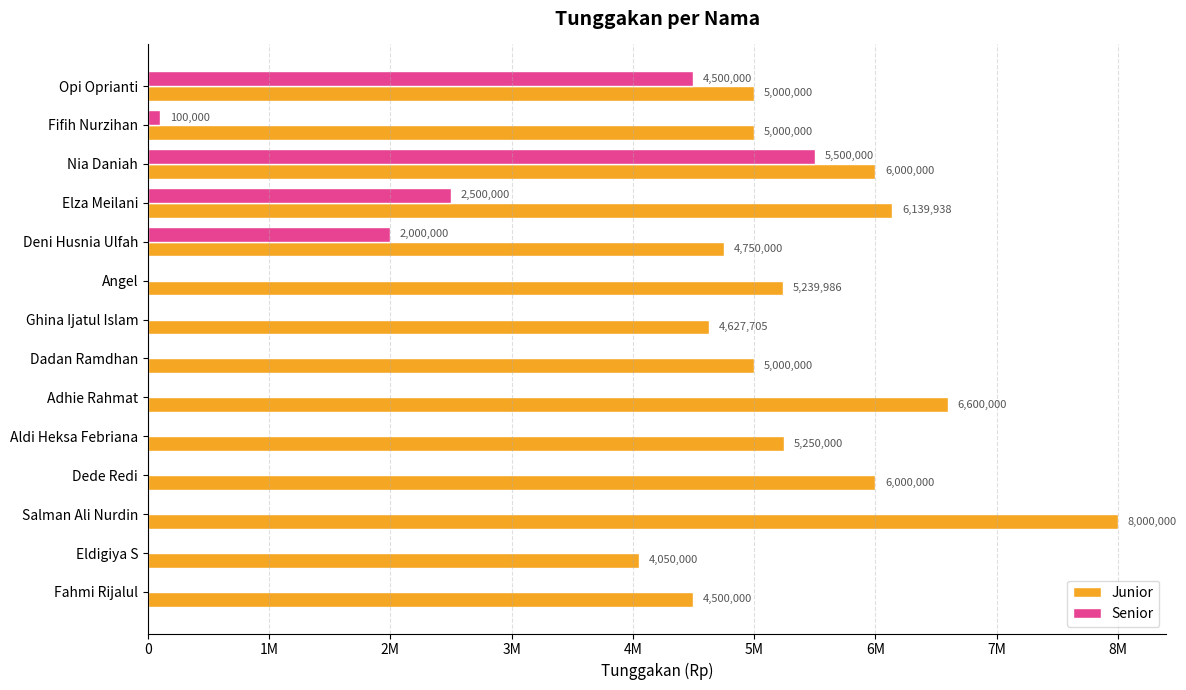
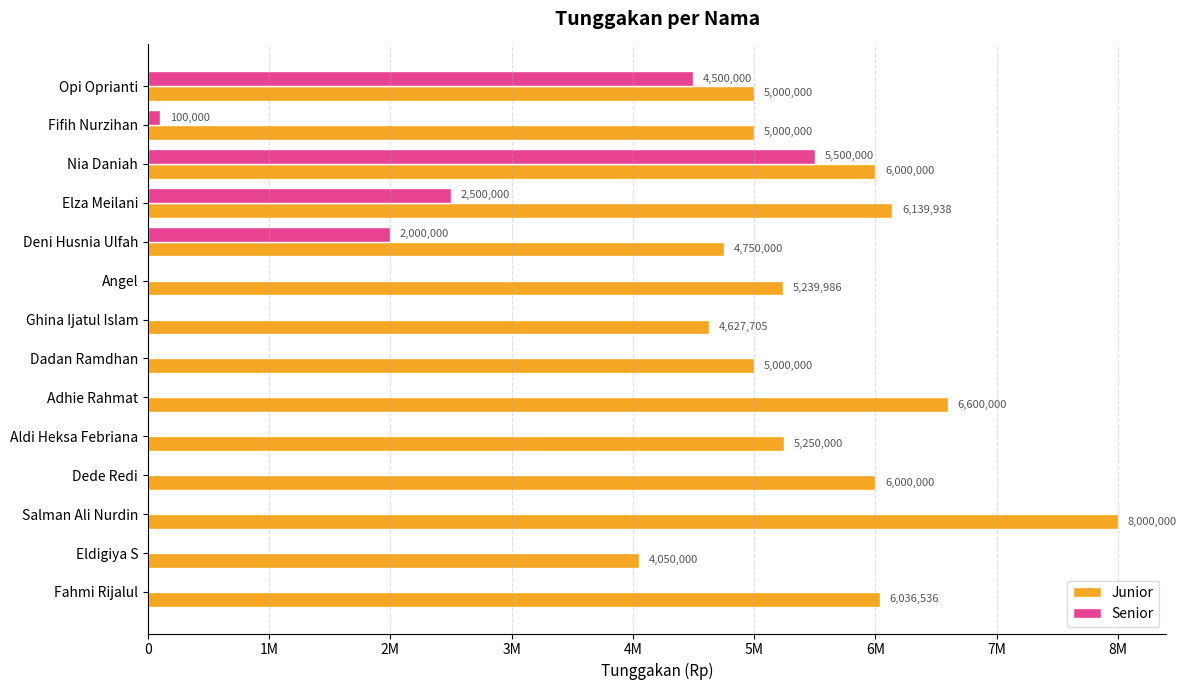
  {
    "Junior": {
      "Opi Oprianti": "5,000,000",
      "Fifih Nurzihan": "5,000,000",
      "Nia Daniah": "6,000,000",
      "Elza Meilani": "6,139,938",
      "Deni Husnia Ulfah": "4,750,000",
      "Angel": "5,239,986",
      "Ghina Ijatul Islam": "4,627,705",
      "Dadan Ramdhan": "5,000,000",
      "Adhie Rahmat": "6,600,000",
      "Aldi Heksa Febriana": "5,250,000",
      "Dede Redi": "6,000,000",
      "Salman Ali Nurdin": "8,000,000",
      "Eldigiya S": "4,050,000",
-     "Fahmi Rijalul": "4,500,000"
+     "Fahmi Rijalul": "6,036,536"
    },
    "Senior": {
      "Opi Oprianti": "4,500,000",
      "Fifih Nurzihan": "100,000",
      "Nia Daniah": "5,500,000",
      "Elza Meilani": "2,500,000",
      "Deni Husnia Ulfah": "2,000,000"
    }
  }
